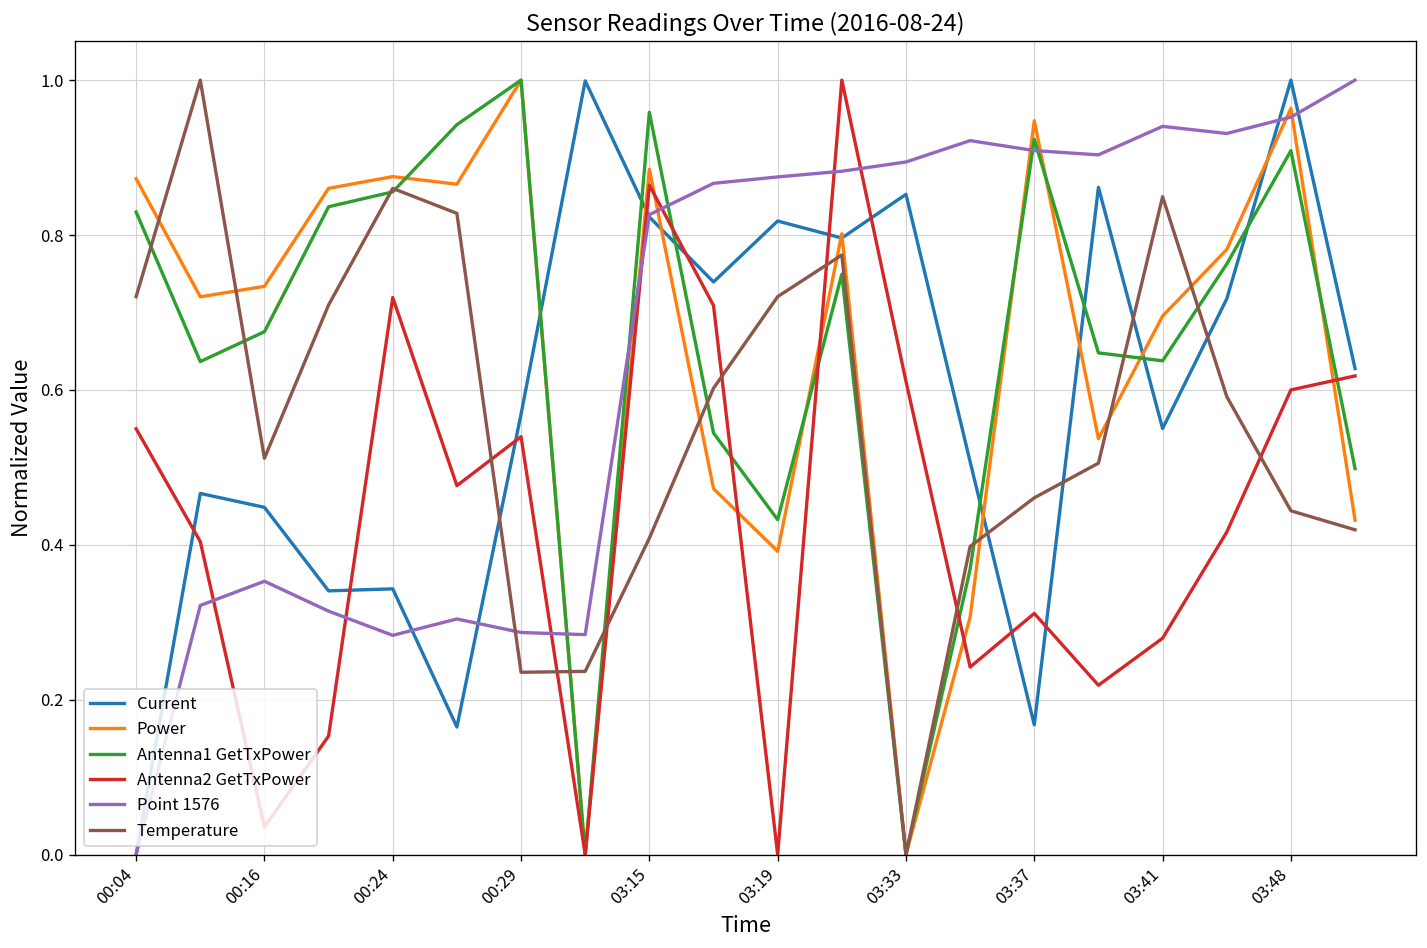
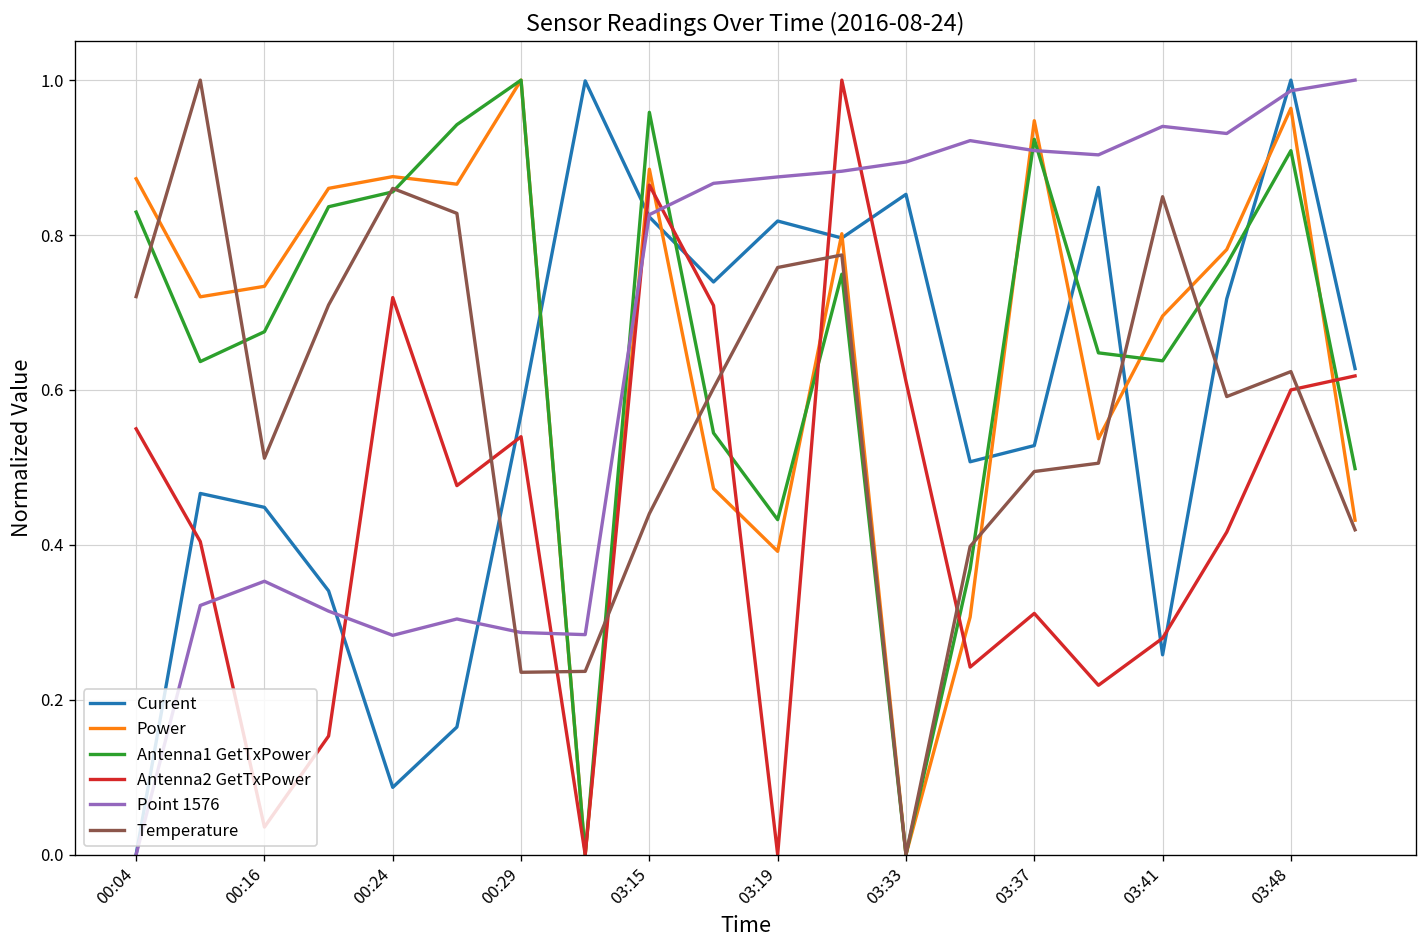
  {
    "Current": {
      "00:16": 0.45,
-     "00:24": 0.34,
+     "00:24": 0.09,
      "00:29": 0.57,
      "03:19": 0.82,
      "03:33": 0.85,
-     "03:37": 0.17,
-     "03:41": 0.55,
+     "03:37": 0.53,
+     "03:41": 0.26,
      "03:48": 1.00
    },
    "Power": {
      "00:04": 0.87,
      "00:16": 0.73,
      "00:24": 0.88,
      "03:15": 0.88,
      "03:19": 0.39,
      "03:37": 0.95,
      "03:41": 0.70,
      "03:48": 0.96
    },
    "Antenna1 GetTxPower": {
      "00:04": 0.83,
      "00:16": 0.68,
      "00:24": 0.86,
      "03:15": 0.96,
      "03:19": 0.43,
      "03:37": 0.92,
      "03:41": 0.64,
      "03:48": 0.91
    },
    "Antenna2 GetTxPower": {
      "00:04": 0.55,
      "00:24": 0.72,
      "00:29": 0.54,
      "03:15": 0.86,
      "03:19": 0.00,
      "03:33": 0.61,
      "03:37": 0.31,
      "03:41": 0.28,
      "03:48": 0.60
    },
    "Point 1576": {
      "00:16": 0.35,
      "00:24": 0.28,
      "00:29": 0.29,
      "03:19": 0.88,
      "03:33": 0.89,
      "03:37": 0.91,
      "03:41": 0.94,
-     "03:48": 0.95
+     "03:48": 0.99
    },
    "Temperature": {
      "00:04": 0.72,
      "00:16": 0.51,
      "00:24": 0.86,
      "00:29": 0.24,
-     "03:15": 0.41,
-     "03:19": 0.72,
-     "03:37": 0.46,
+     "03:15": 0.44,
+     "03:19": 0.76,
+     "03:37": 0.49,
      "03:41": 0.85,
-     "03:48": 0.44
+     "03:48": 0.62
    }
  }
